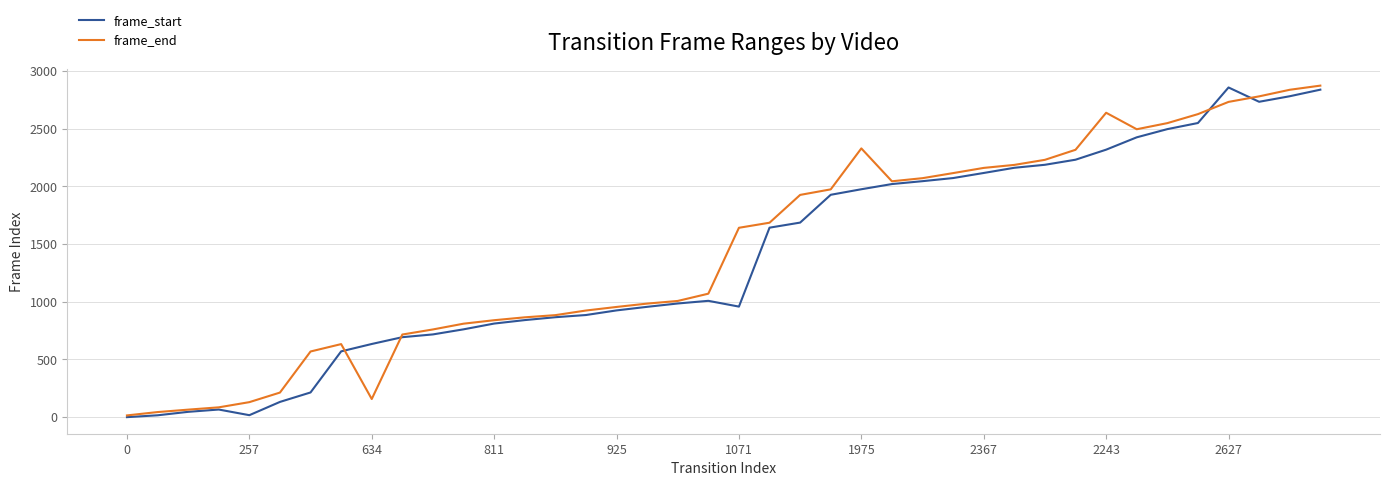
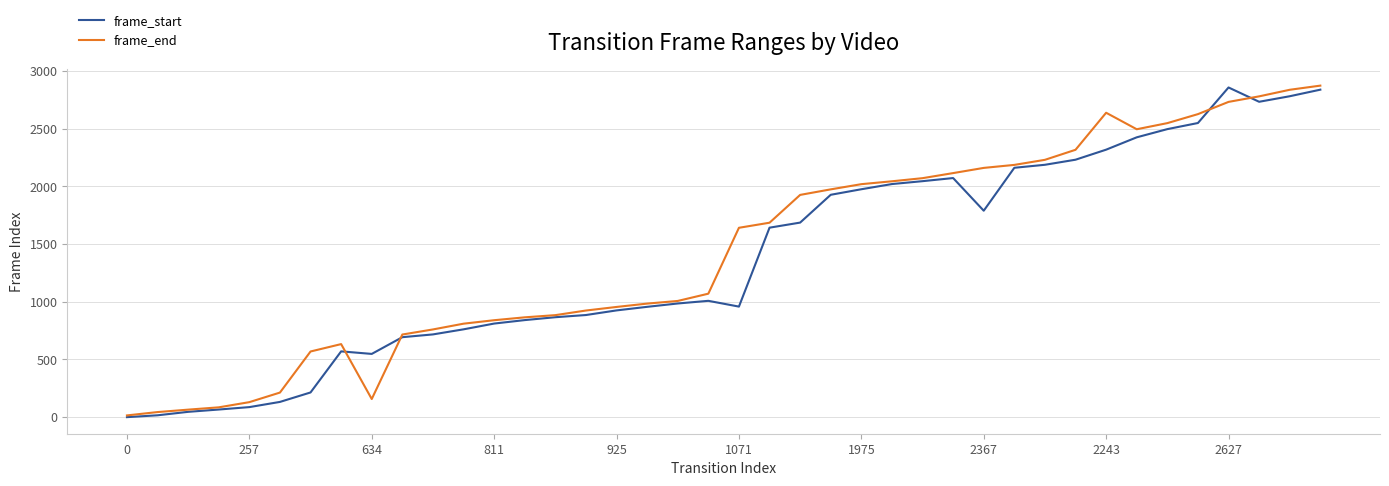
  {
    "frame_start": {
-     "257": 20,
-     "634": 630,
+     "257": 90,
+     "634": 550,
      "811": 810,
      "925": 930,
      "1071": 960,
      "1975": 1980,
-     "2367": 2120,
+     "2367": 1790,
      "2243": 2320,
      "2627": 2860
    },
    "frame_end": {
      "257": 130,
      "634": 160,
      "811": 840,
      "925": 960,
      "1071": 1640,
-     "1975": 2330,
+     "1975": 2020,
      "2367": 2160,
      "2243": 2640,
      "2627": 2730
    }
  }
